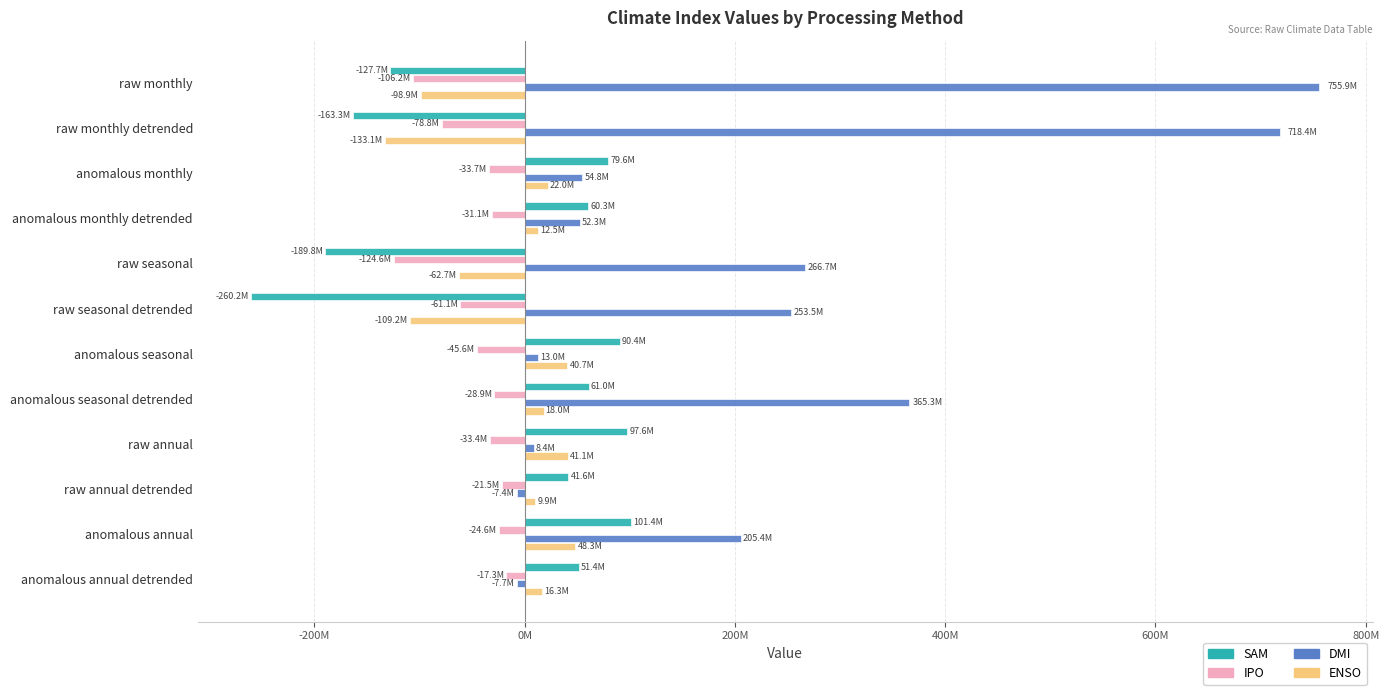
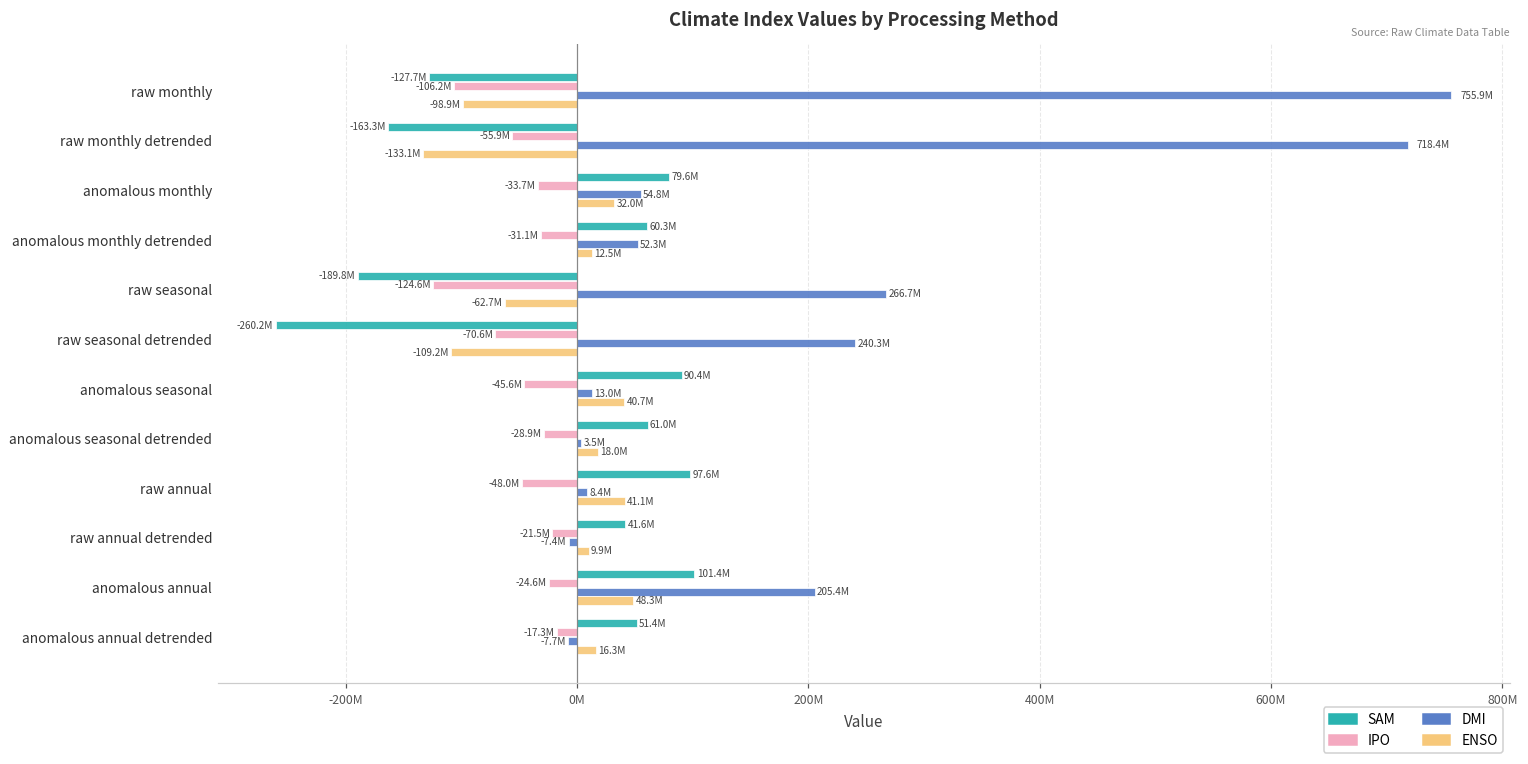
  {
    "SAM": {
      "raw monthly": "-127.7M",
      "raw monthly detrended": "-163.3M",
      "anomalous monthly": "79.6M",
      "anomalous monthly detrended": "60.3M",
      "raw seasonal": "-189.8M",
      "raw seasonal detrended": "-260.2M",
      "anomalous seasonal": "90.4M",
      "anomalous seasonal detrended": "61.0M",
      "raw annual": "97.6M",
      "raw annual detrended": "41.6M",
      "anomalous annual": "101.4M",
      "anomalous annual detrended": "51.4M"
    },
    "IPO": {
      "raw monthly": "-106.2M",
-     "raw monthly detrended": "-78.8M",
+     "raw monthly detrended": "-55.9M",
      "anomalous monthly": "-33.7M",
      "anomalous monthly detrended": "-31.1M",
      "raw seasonal": "-124.6M",
-     "raw seasonal detrended": "-61.1M",
+     "raw seasonal detrended": "-70.6M",
      "anomalous seasonal": "-45.6M",
      "anomalous seasonal detrended": "-28.9M",
-     "raw annual": "-33.4M",
+     "raw annual": "-48.0M",
      "raw annual detrended": "-21.5M",
      "anomalous annual": "-24.6M",
      "anomalous annual detrended": "-17.3M"
    },
    "DMI": {
      "raw monthly": "755.9M",
      "raw monthly detrended": "718.4M",
      "anomalous monthly": "54.8M",
      "anomalous monthly detrended": "52.3M",
      "raw seasonal": "266.7M",
-     "raw seasonal detrended": "253.5M",
+     "raw seasonal detrended": "240.3M",
      "anomalous seasonal": "13.0M",
-     "anomalous seasonal detrended": "365.3M",
+     "anomalous seasonal detrended": "3.5M",
      "raw annual": "8.4M",
      "raw annual detrended": "-7.4M",
      "anomalous annual": "205.4M",
      "anomalous annual detrended": "-7.7M"
    },
    "ENSO": {
      "raw monthly": "-98.9M",
      "raw monthly detrended": "-133.1M",
-     "anomalous monthly": "22.0M",
+     "anomalous monthly": "32.0M",
      "anomalous monthly detrended": "12.5M",
      "raw seasonal": "-62.7M",
      "raw seasonal detrended": "-109.2M",
      "anomalous seasonal": "40.7M",
      "anomalous seasonal detrended": "18.0M",
      "raw annual": "41.1M",
      "raw annual detrended": "9.9M",
      "anomalous annual": "48.3M",
      "anomalous annual detrended": "16.3M"
    }
  }
